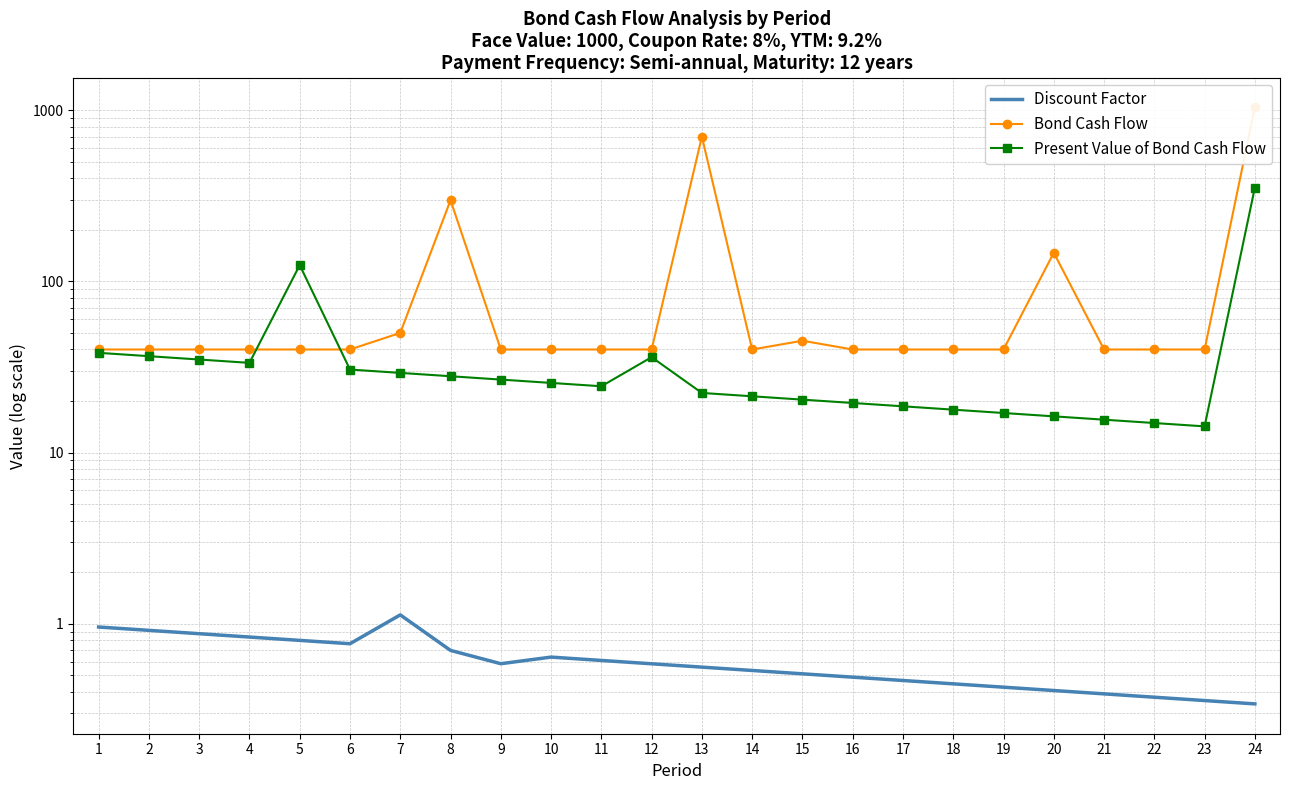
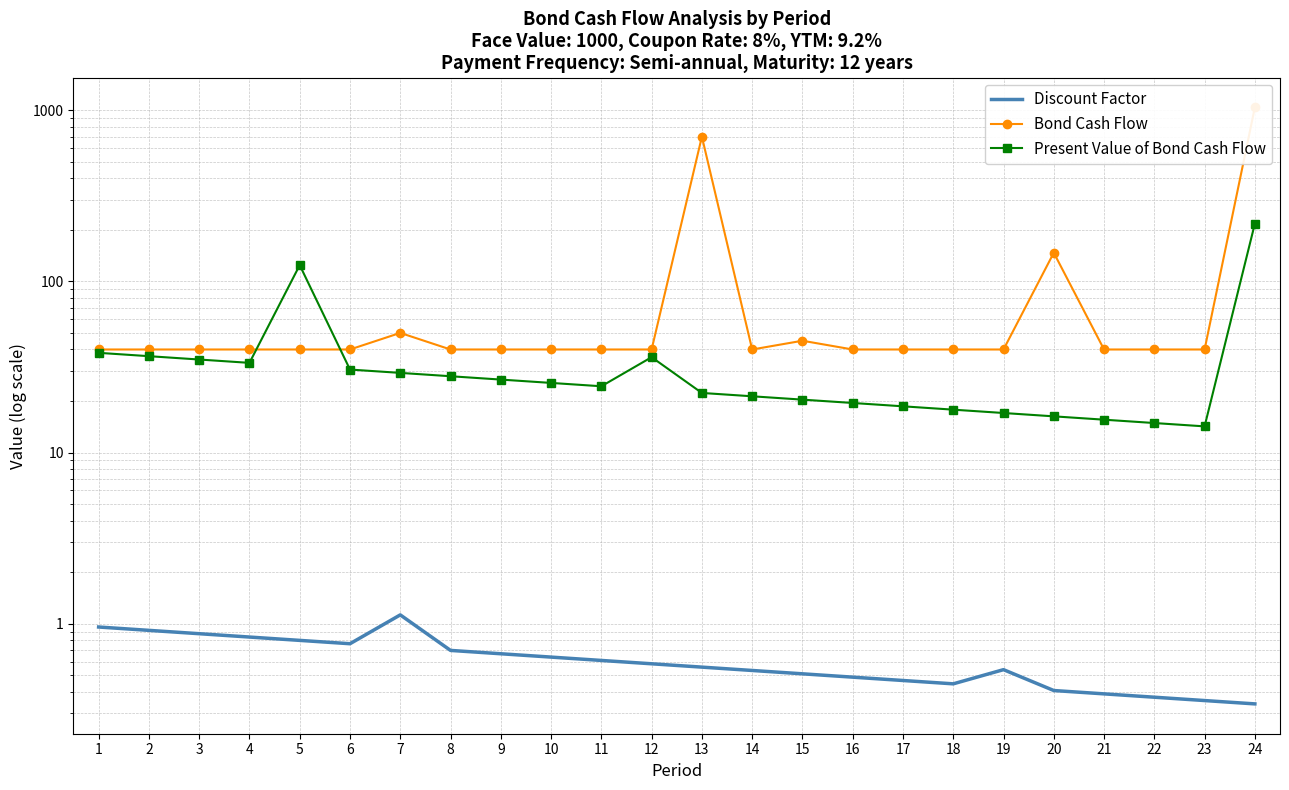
  {
    "Discount Factor": {
      "1": 1.0,
      "2": 0.9,
      "3": 0.9,
      "4": 0.8,
      "5": 0.8,
      "6": 0.8,
      "7": 1.1,
      "8": 0.70,
-     "9": 0.58,
+     "9": 0.67,
      "10": 0.64,
      "11": 0.61,
      "12": 0.58,
      "13": 0.56,
      "14": 0.53,
      "15": 0.51,
      "16": 0.49,
      "17": 0.47,
      "18": 0.45,
-     "19": 0.43,
+     "19": 0.54,
      "20": 0.41,
      "21": 0.39,
      "22": 0.37,
      "23": 0.36,
      "24": 0.34
    },
    "Bond Cash Flow": {
      "1": 40,
      "2": 40,
      "3": 40,
      "4": 40,
      "5": 40,
      "6": 40,
      "7": 50,
-     "8": 300,
+     "8": 40,
      "9": 40,
      "10": 40,
      "11": 40,
      "12": 40,
      "13": 700,
      "14": 40,
      "15": 45,
      "16": 40,
      "17": 40,
      "18": 40,
      "19": 40,
      "20": 150,
      "21": 40,
      "22": 40,
      "23": 40
    },
    "Present Value of Bond Cash Flow": {
      "1": 38,
      "2": 37,
      "3": 35,
      "4": 33,
      "5": 120,
      "6": 31,
      "7": 29,
      "8": 28,
      "9": 27,
      "10": 26,
      "11": 24,
      "12": 36,
      "13": 22,
      "14": 21,
      "15": 20,
      "16": 19,
      "17": 19,
      "18": 18,
      "19": 17,
      "20": 16,
      "21": 16,
      "22": 15,
      "23": 14,
-     "24": 350
+     "24": 220
    }
  }
